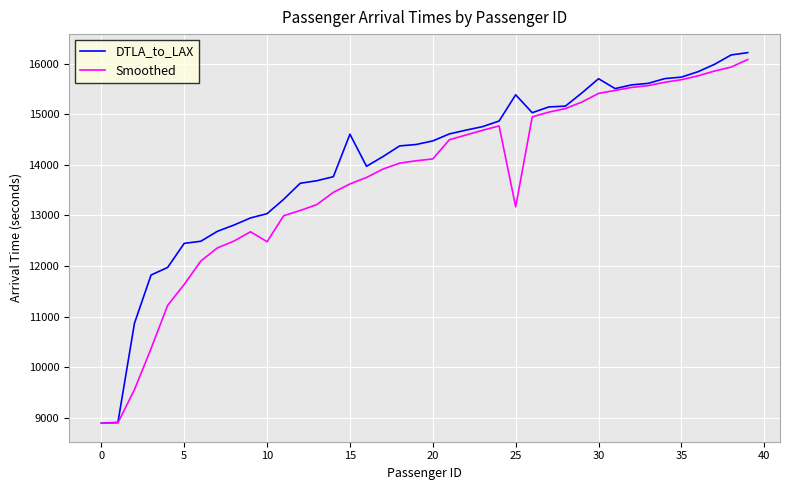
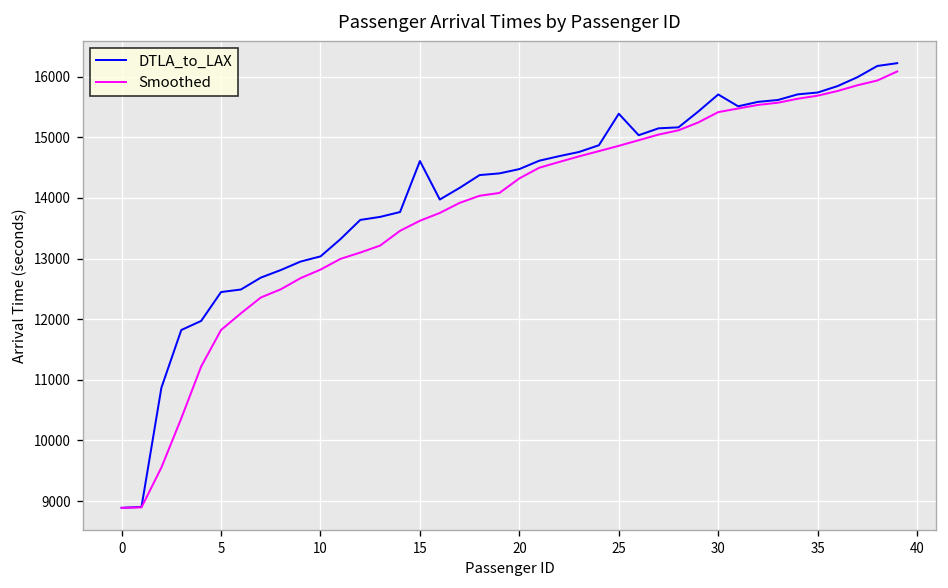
  {
    "DTLA_to_LAX": {
      "5": 12400,
      "10": 13000,
      "15": 14600,
      "20": 14500,
      "25": 15400,
      "30": 15700,
      "35": 15700
    },
    "Smoothed": {
-     "5": 11600,
-     "10": 12500,
+     "5": 11800,
+     "10": 12800,
      "15": 13600,
-     "20": 14100,
-     "25": 13200,
+     "20": 14300,
+     "25": 14900,
      "30": 15400,
      "35": 15700
    }
  }
